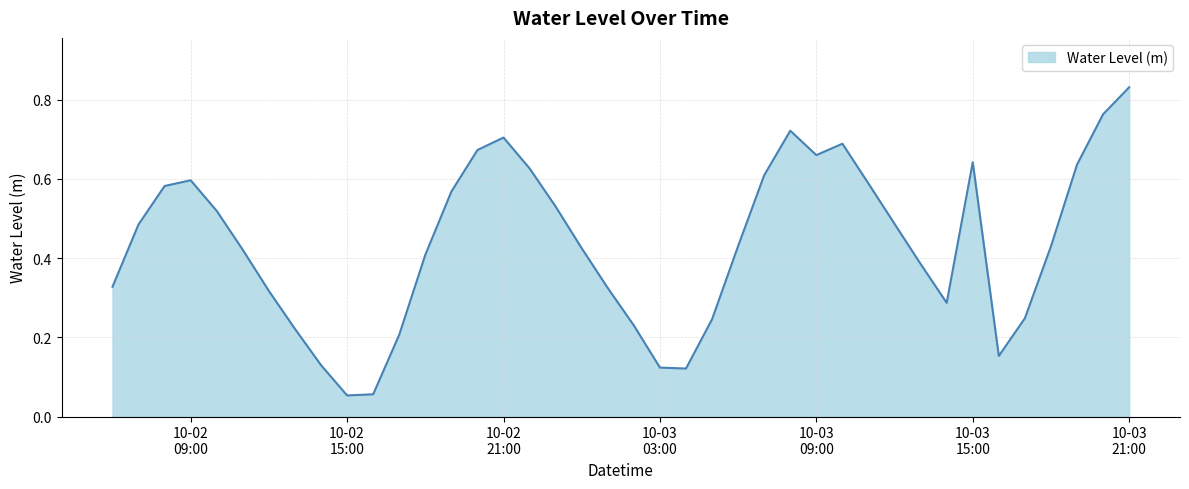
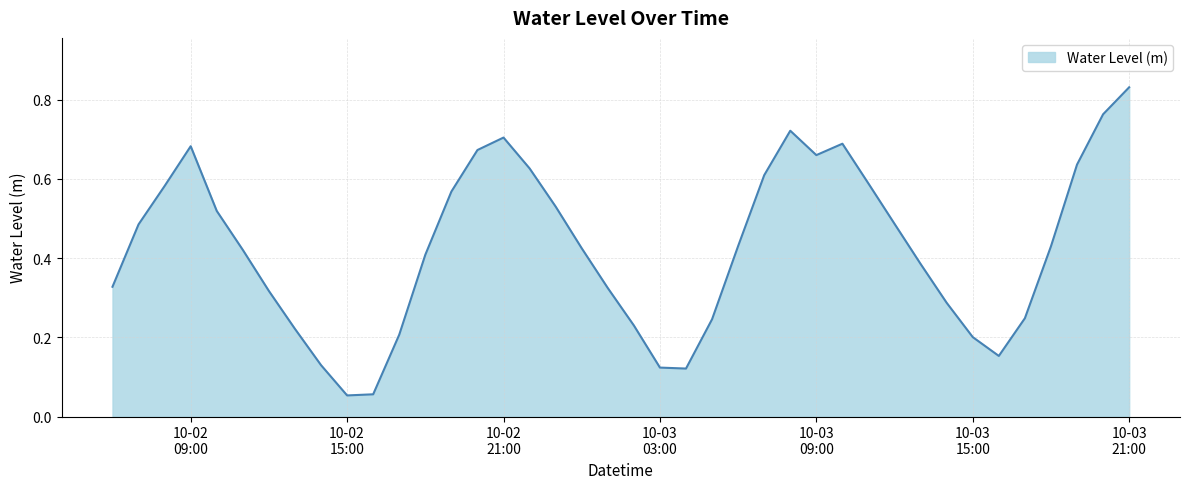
  {
-   "10-02 09:00": 0.60,
+   "10-02 09:00": 0.68,
    "10-02 15:00": 0.05,
    "10-02 21:00": 0.70,
    "10-03 03:00": 0.12,
    "10-03 09:00": 0.66,
-   "10-03 15:00": 0.64,
+   "10-03 15:00": 0.20,
    "10-03 21:00": 0.83
  }
